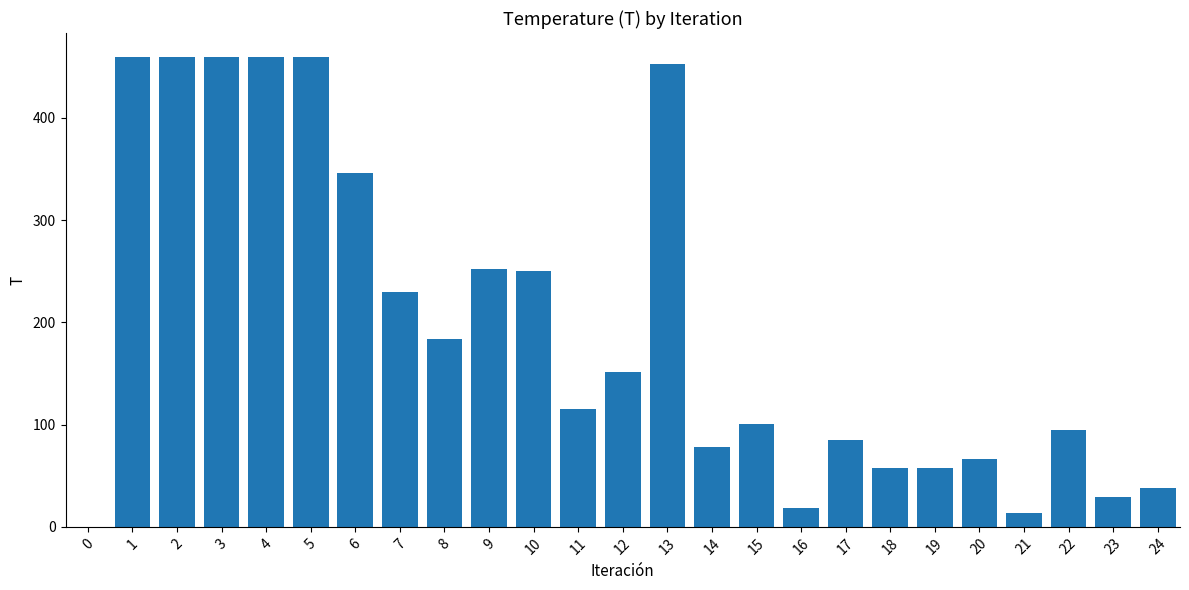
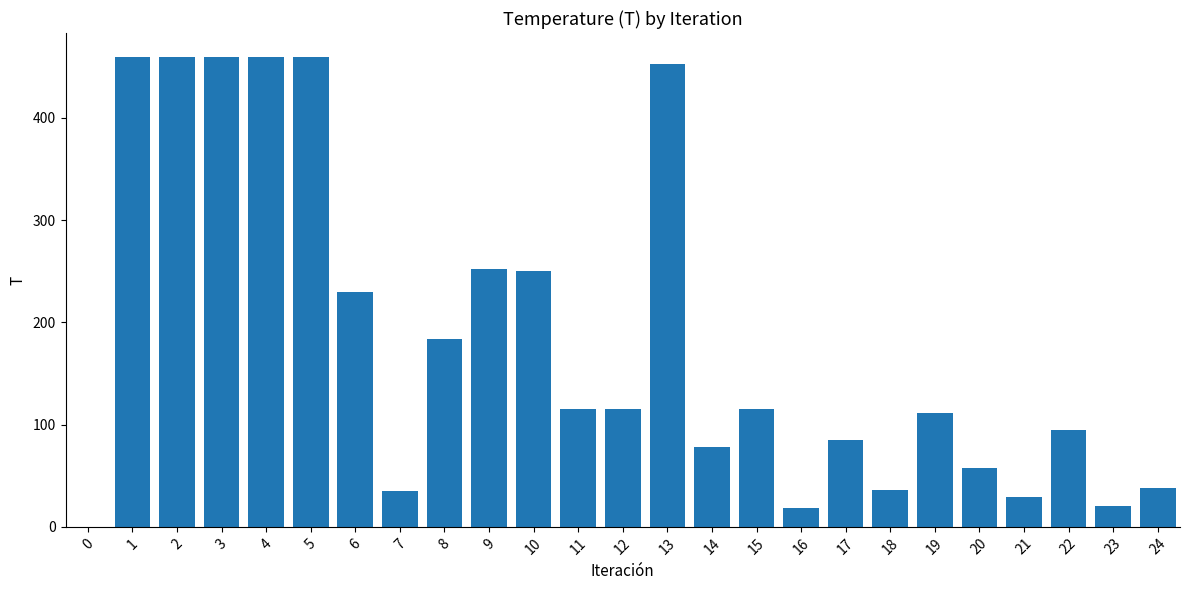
  {
    "0": 0,
    "1": 460,
    "2": 460,
    "3": 460,
    "4": 460,
    "5": 460,
-   "6": 346,
-   "7": 230,
+   "6": 230,
+   "7": 35,
    "8": 184,
    "9": 252,
    "10": 250,
    "11": 115,
-   "12": 151,
+   "12": 115,
    "13": 453,
    "14": 78,
-   "15": 101,
+   "15": 115,
    "16": 19,
    "17": 85,
-   "18": 58,
-   "19": 58,
-   "20": 66,
-   "21": 13,
+   "18": 36,
+   "19": 111,
+   "20": 58,
+   "21": 29,
    "22": 94,
-   "23": 29,
+   "23": 21,
    "24": 38
  }
